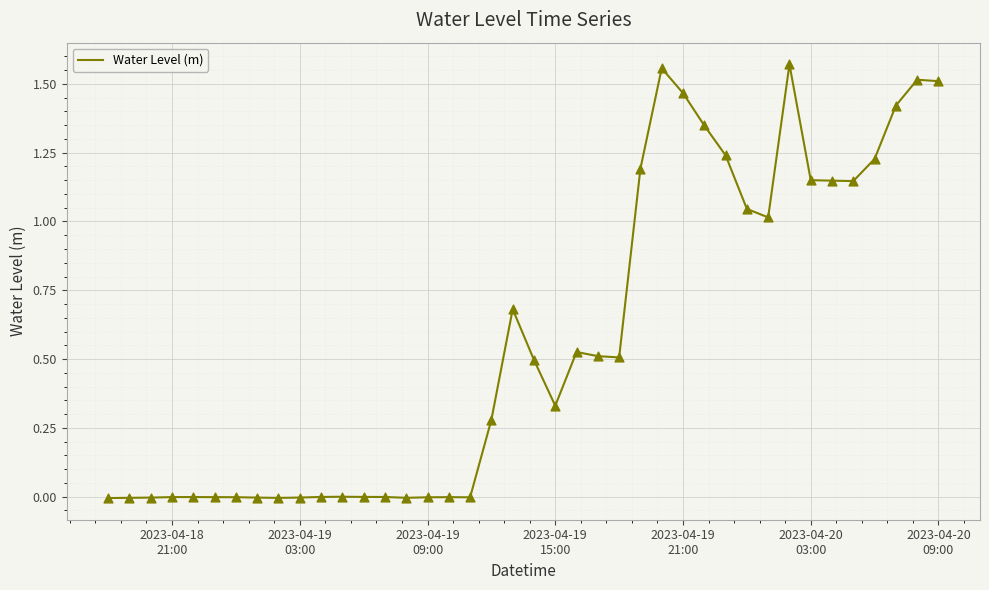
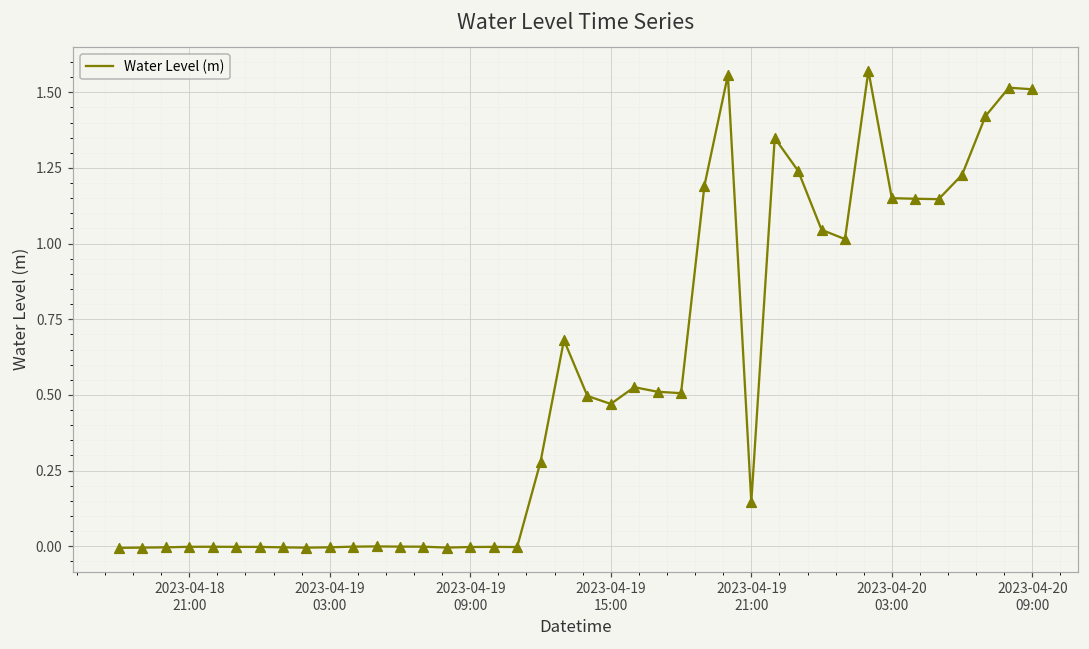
  {
    "2023-04-18 21:00": 0.00,
    "2023-04-19 03:00": 0.00,
    "2023-04-19 09:00": 0.00,
-   "2023-04-19 15:00": 0.33,
-   "2023-04-19 21:00": 1.47,
+   "2023-04-19 15:00": 0.47,
+   "2023-04-19 21:00": 0.15,
    "2023-04-20 03:00": 1.15,
    "2023-04-20 09:00": 1.51
  }
